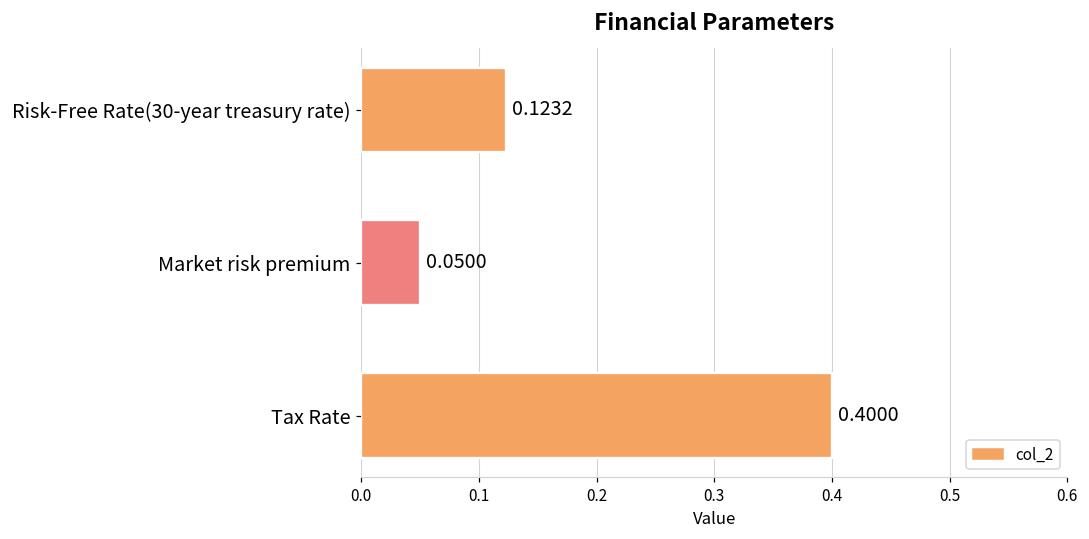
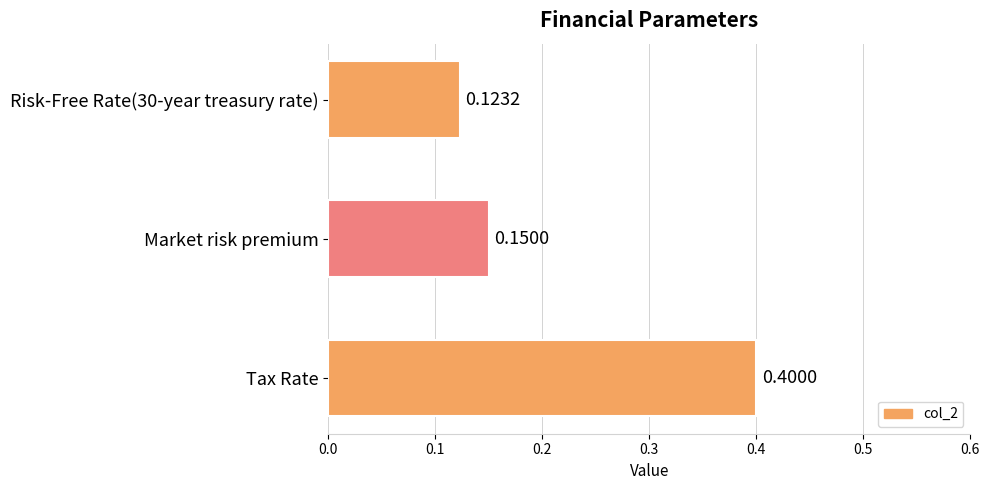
  {
    "Risk-Free Rate(30-year treasury rate)": 0.1232,
-   "Market risk premium": 0.0500,
+   "Market risk premium": 0.1500,
    "Tax Rate": 0.4000
  }
